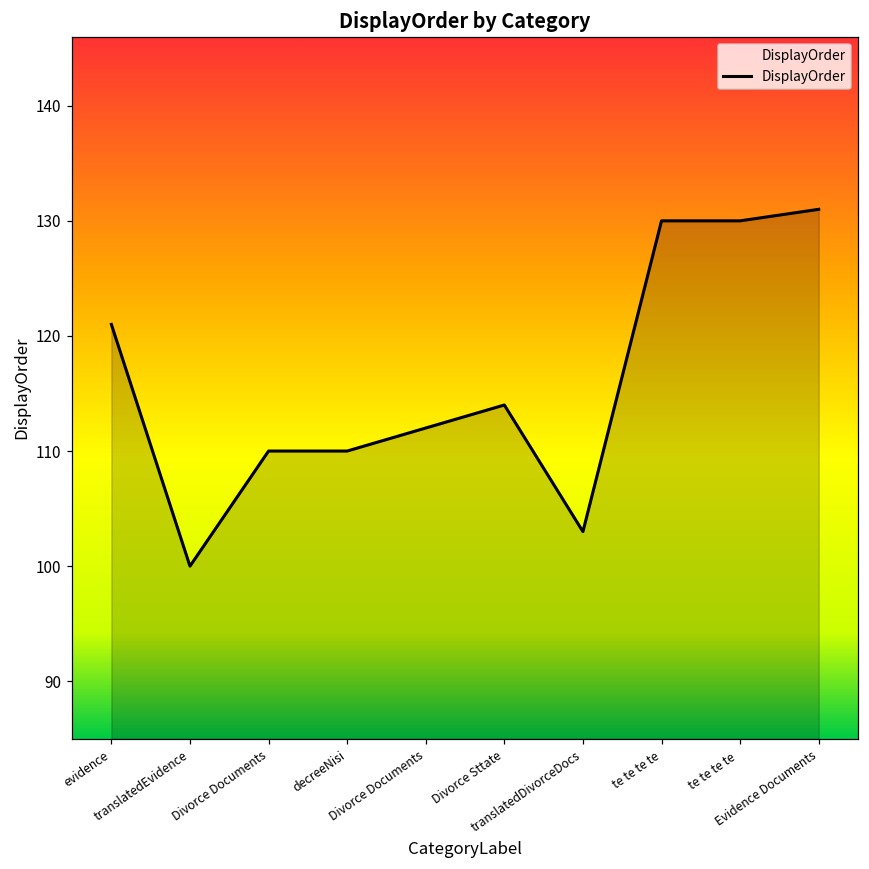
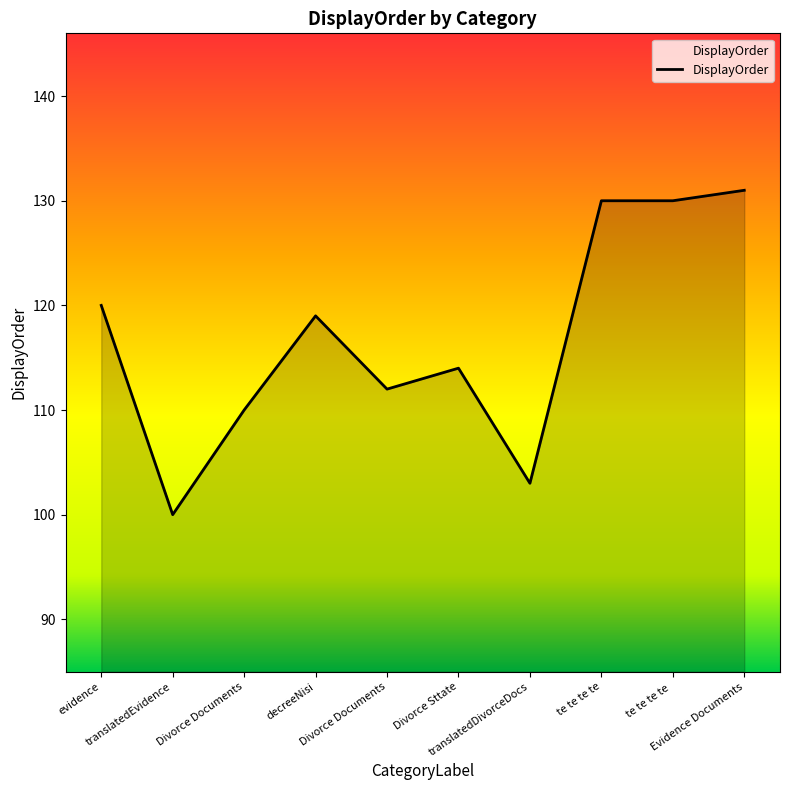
  {
-   "evidence": 121,
+   "evidence": 120,
    "translatedEvidence": 100,
-   "decreeNisi": 110,
+   "decreeNisi": 119,
    "Divorce Sttate": 114,
    "translatedDivorceDocs": 103,
    "Evidence Documents": 131
  }
